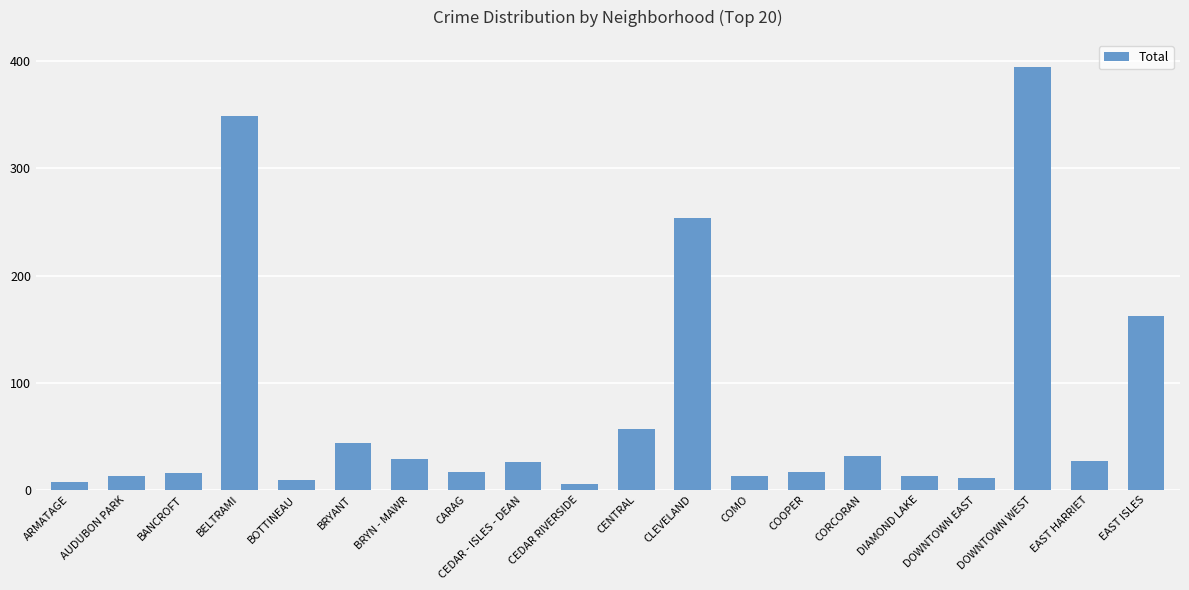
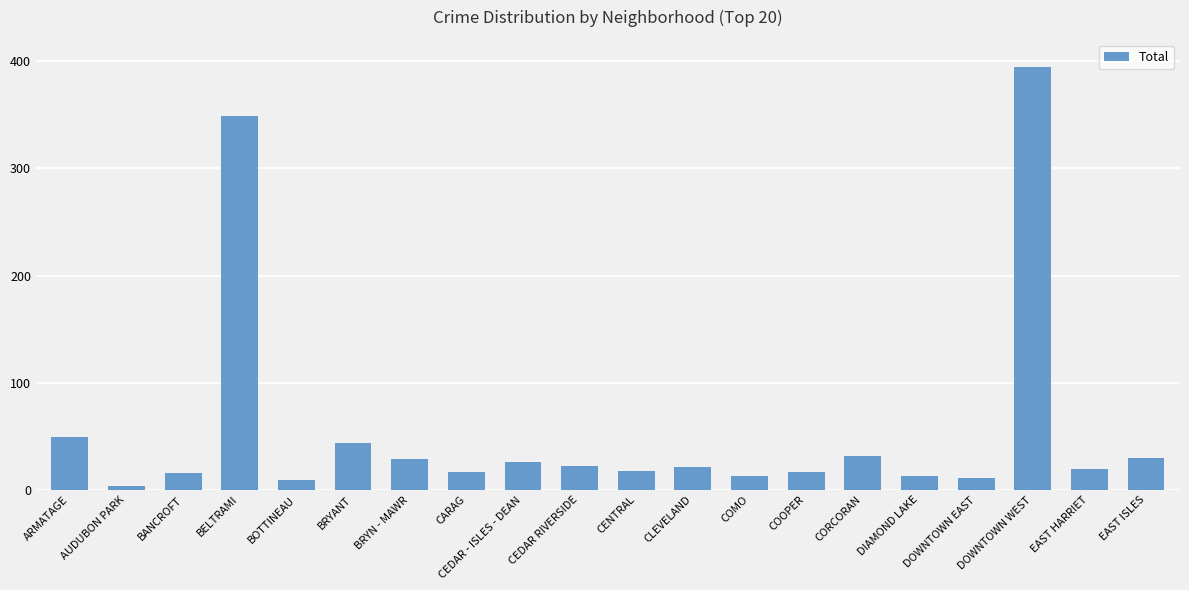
  {
-   "ARMATAGE": 7,
-   "AUDUBON PARK": 13,
+   "ARMATAGE": 49,
+   "AUDUBON PARK": 4,
    "BANCROFT": 16,
    "BELTRAMI": 349,
    "BOTTINEAU": 9,
    "BRYANT": 44,
    "BRYN - MAWR": 29,
    "CARAG": 17,
    "CEDAR - ISLES - DEAN": 26,
-   "CEDAR RIVERSIDE": 5,
-   "CENTRAL": 57,
-   "CLEVELAND": 254,
+   "CEDAR RIVERSIDE": 22,
+   "CENTRAL": 18,
+   "CLEVELAND": 21,
    "COMO": 13,
    "COOPER": 17,
    "CORCORAN": 32,
    "DIAMOND LAKE": 13,
    "DOWNTOWN EAST": 11,
    "DOWNTOWN WEST": 395,
-   "EAST HARRIET": 27,
-   "EAST ISLES": 162
+   "EAST HARRIET": 19,
+   "EAST ISLES": 30
  }
